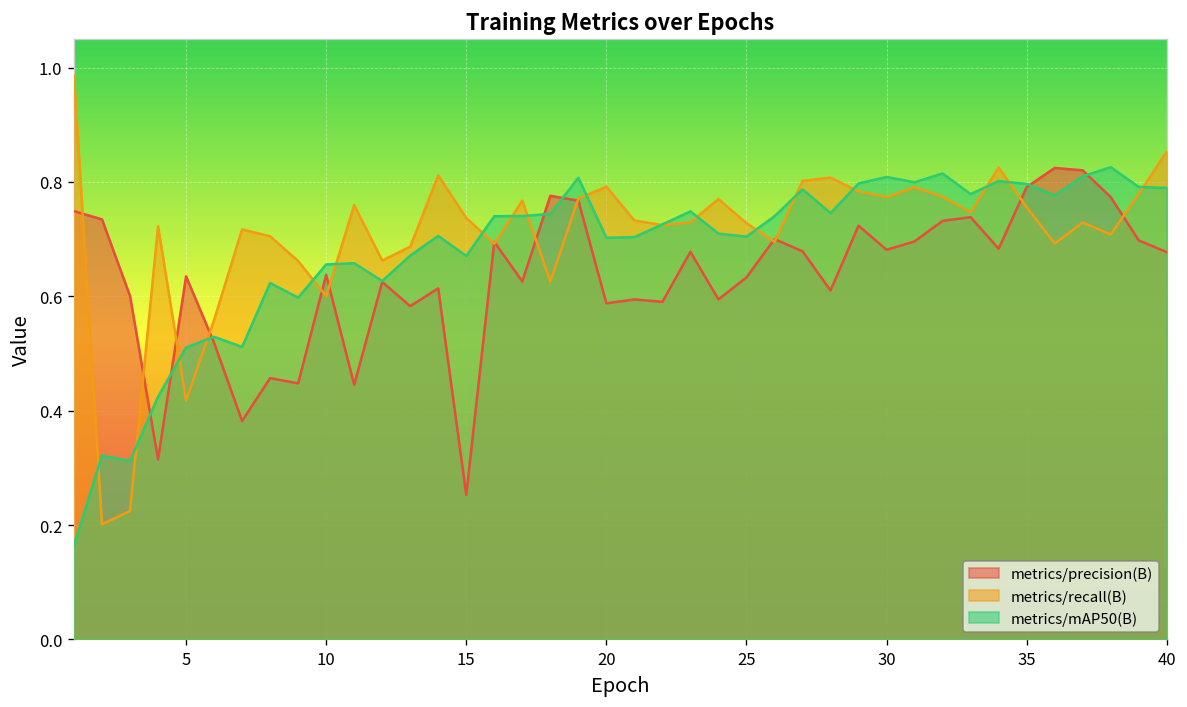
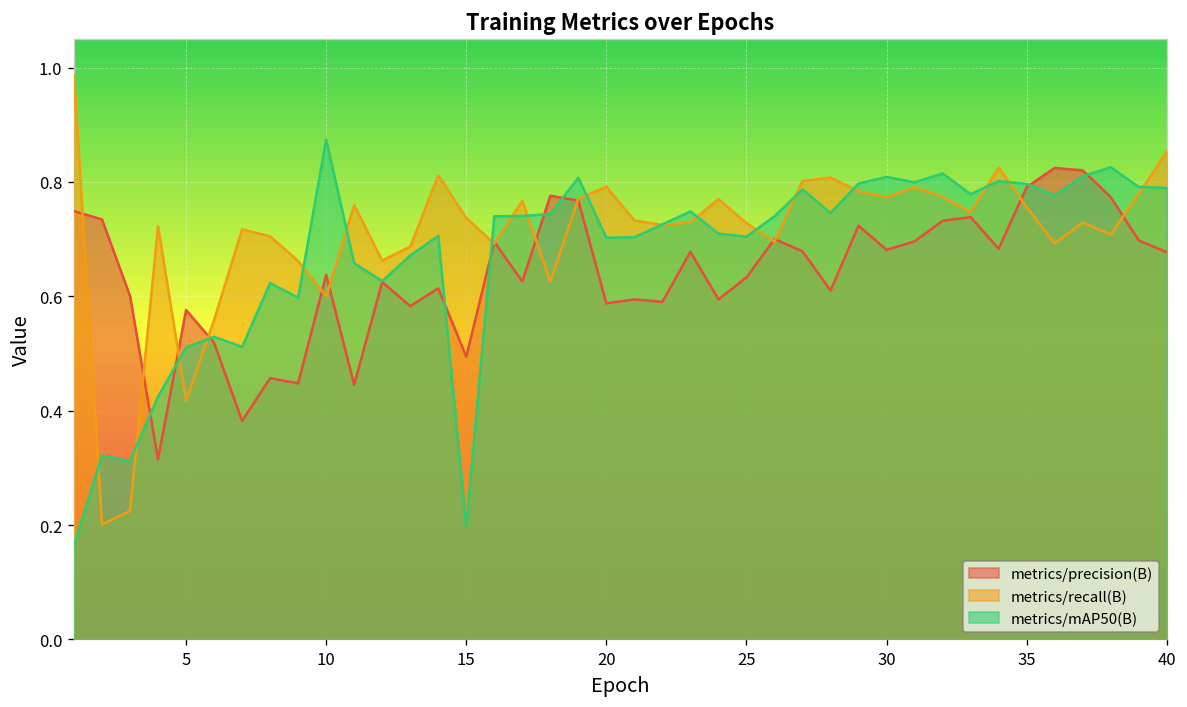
  {
    "metrics/precision(B)": {
-     "5": 0.63,
+     "5": 0.58,
      "10": 0.64,
-     "15": 0.25,
+     "15": 0.49,
      "20": 0.59,
      "25": 0.63,
      "30": 0.68,
      "35": 0.79,
      "40": 0.68
    },
    "metrics/recall(B)": {
      "5": 0.42,
      "10": 0.60,
      "15": 0.74,
      "20": 0.79,
      "25": 0.73,
      "30": 0.77,
      "35": 0.76,
      "40": 0.85
    },
    "metrics/mAP50(B)": {
      "5": 0.51,
-     "10": 0.66,
-     "15": 0.67,
+     "10": 0.87,
+     "15": 0.20,
      "20": 0.70,
      "25": 0.70,
      "30": 0.81,
      "35": 0.80,
      "40": 0.79
    }
  }
